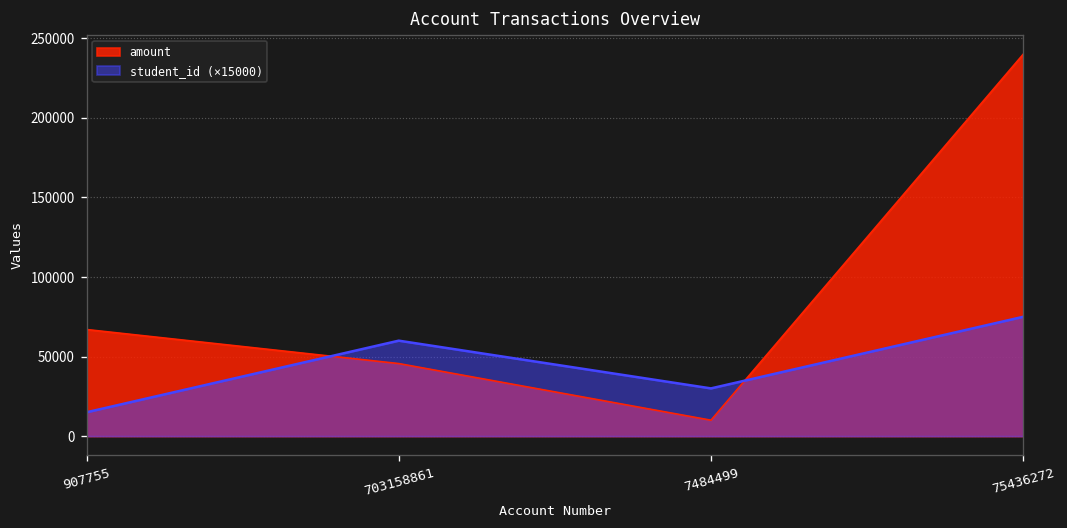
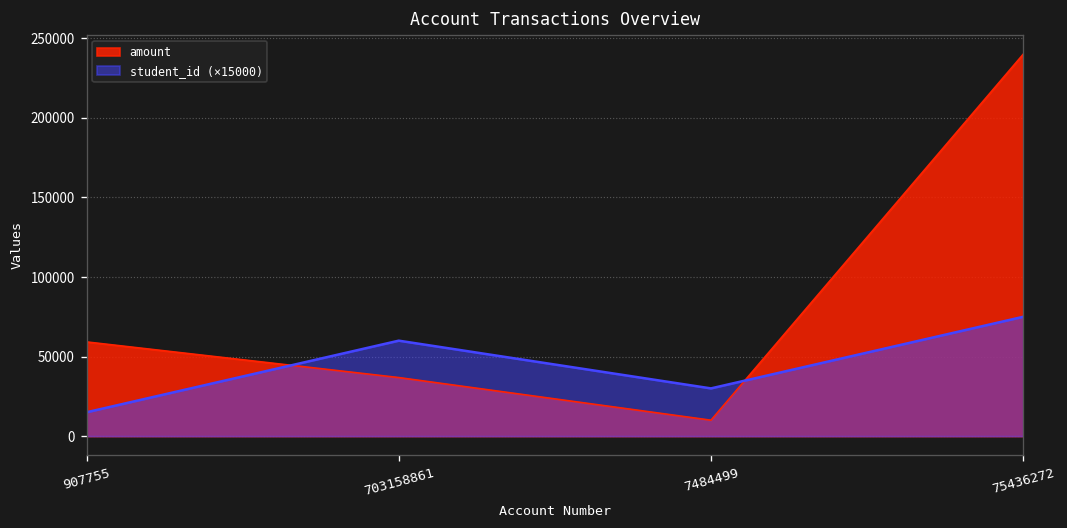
  {
    "amount": {
-     "907755": 67000,
-     "703158861": 46000,
+     "907755": 59000,
+     "703158861": 37000,
      "7484499": 10000,
      "75436272": 240000
    },
    "student_id (×15000)": {
      "907755": 15000,
      "703158861": 60000,
      "7484499": 30000,
      "75436272": 75000
    }
  }
